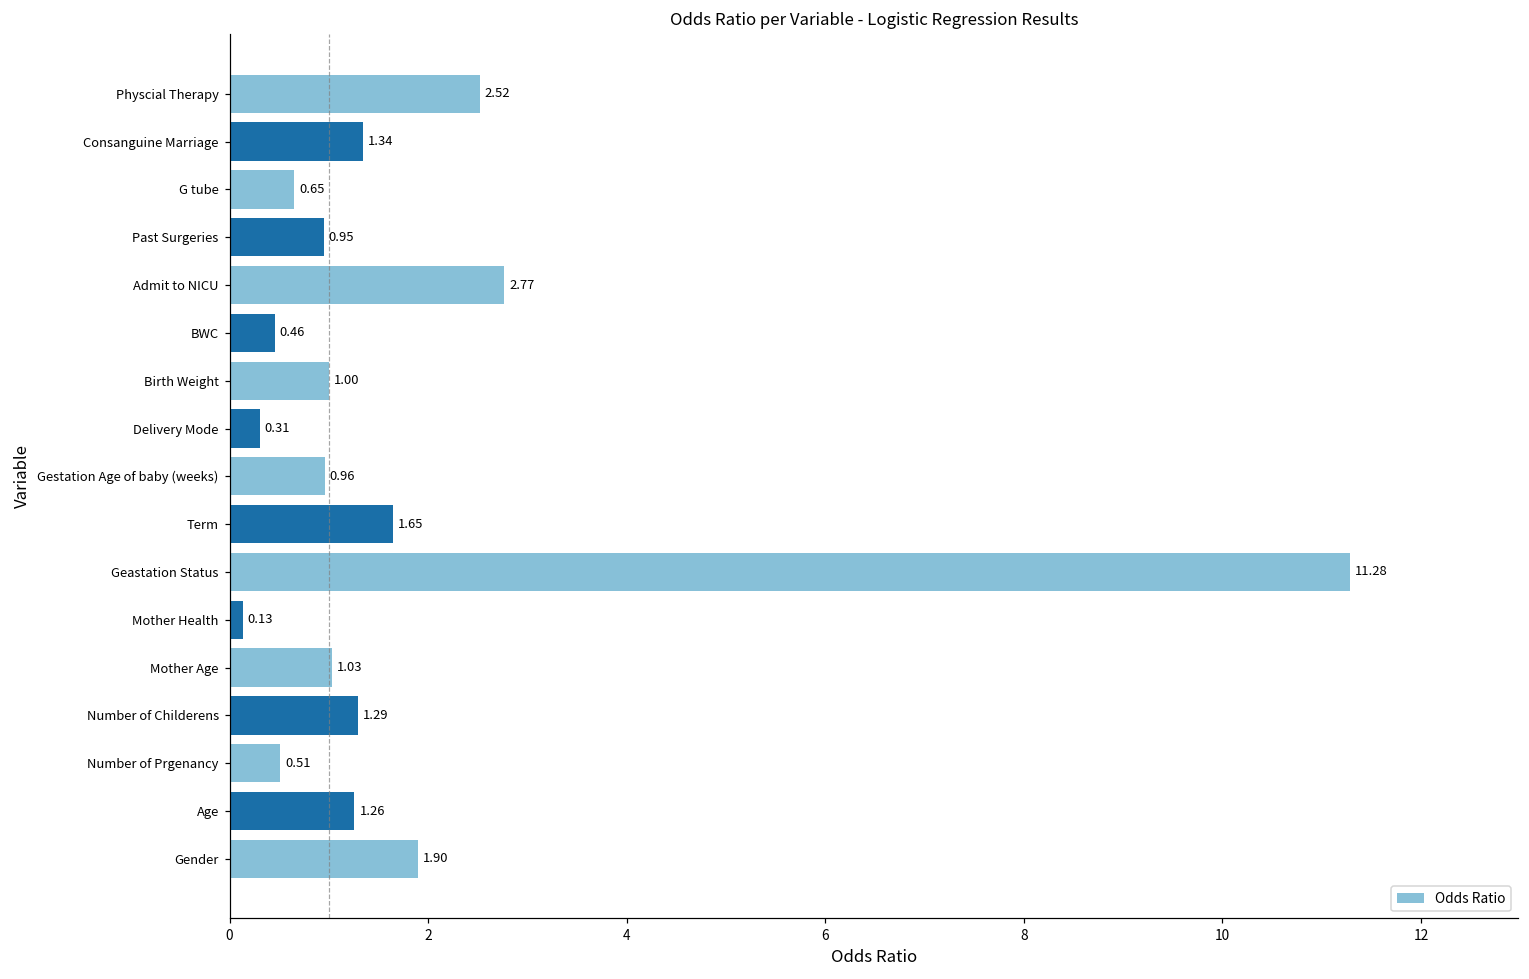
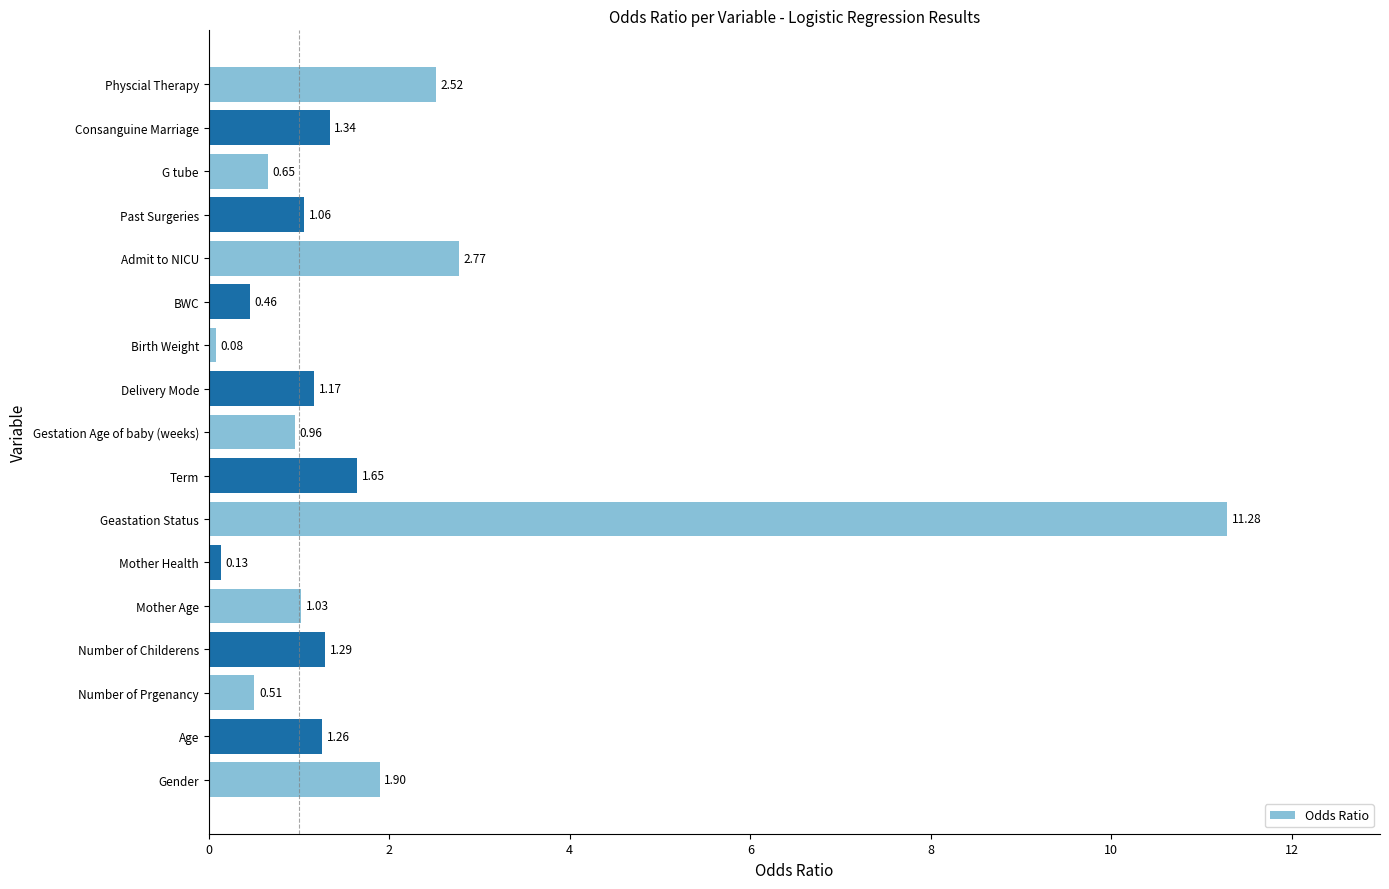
  {
    "Physcial Therapy": 2.52,
    "Consanguine Marriage": 1.34,
    "G tube": 0.65,
-   "Past Surgeries": 0.95,
+   "Past Surgeries": 1.06,
    "Admit to NICU": 2.77,
    "BWC": 0.46,
-   "Birth Weight": 1.00,
-   "Delivery Mode": 0.31,
+   "Birth Weight": 0.08,
+   "Delivery Mode": 1.17,
    "Gestation Age of baby (weeks)": 0.96,
    "Term": 1.65,
    "Geastation Status": 11.28,
    "Mother Health": 0.13,
    "Mother Age": 1.03,
    "Number of Childerens": 1.29,
    "Number of Prgenancy": 0.51,
    "Age": 1.26,
    "Gender": 1.90
  }
